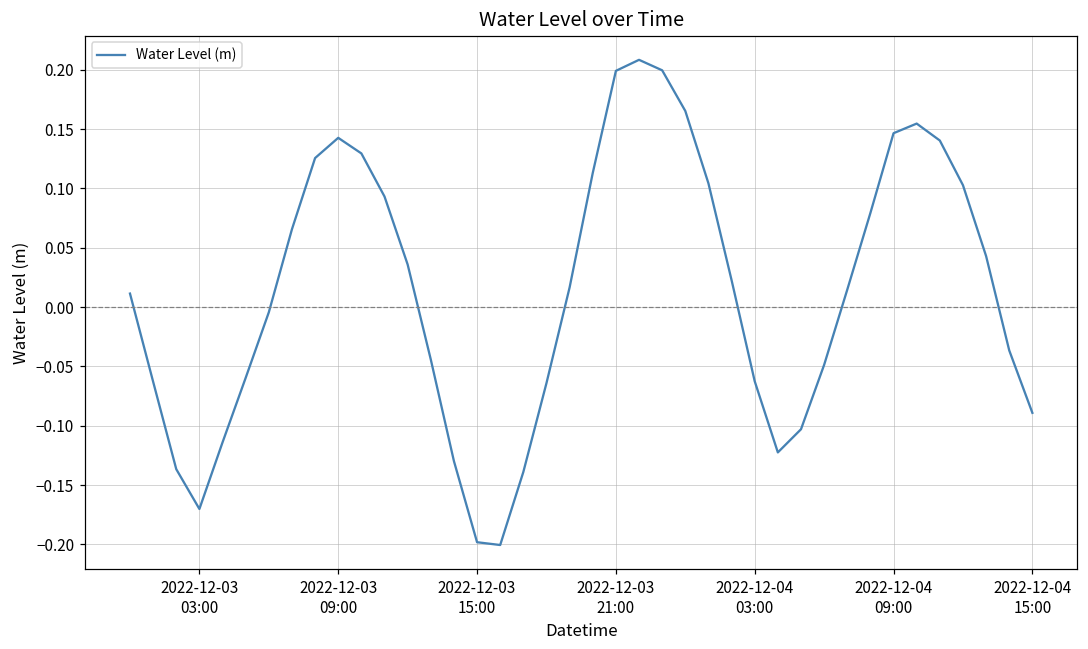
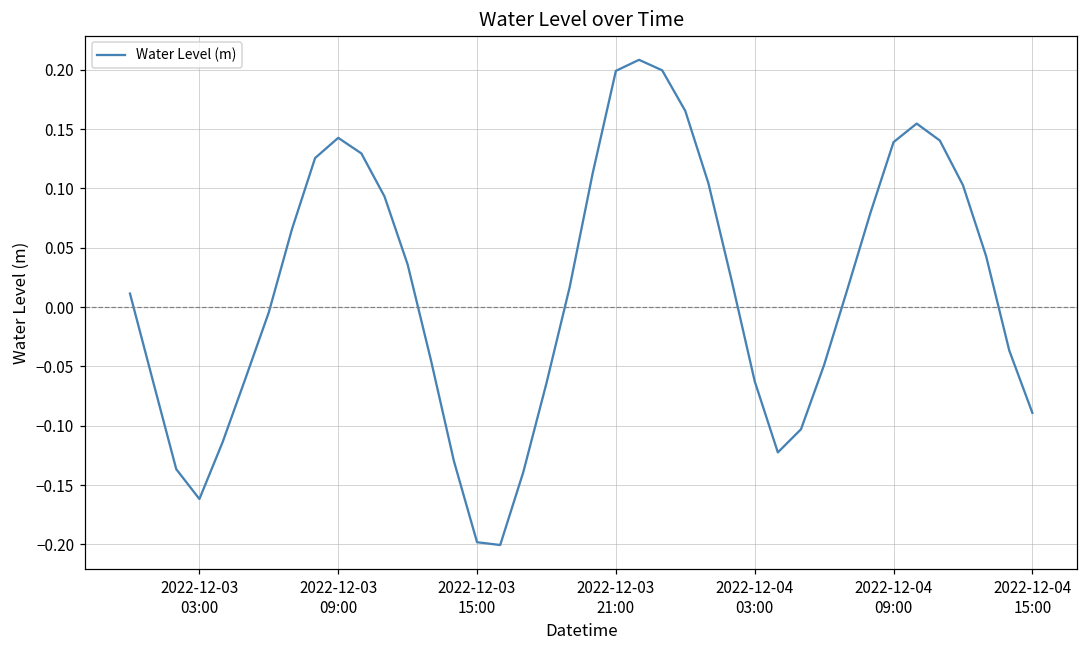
  {
-   "2022-12-03 03:00": -0.170,
+   "2022-12-03 03:00": -0.162,
    "2022-12-03 09:00": 0.143,
    "2022-12-03 15:00": -0.198,
    "2022-12-03 21:00": 0.199,
    "2022-12-04 03:00": -0.062,
-   "2022-12-04 09:00": 0.147,
+   "2022-12-04 09:00": 0.139,
    "2022-12-04 15:00": -0.089
  }
